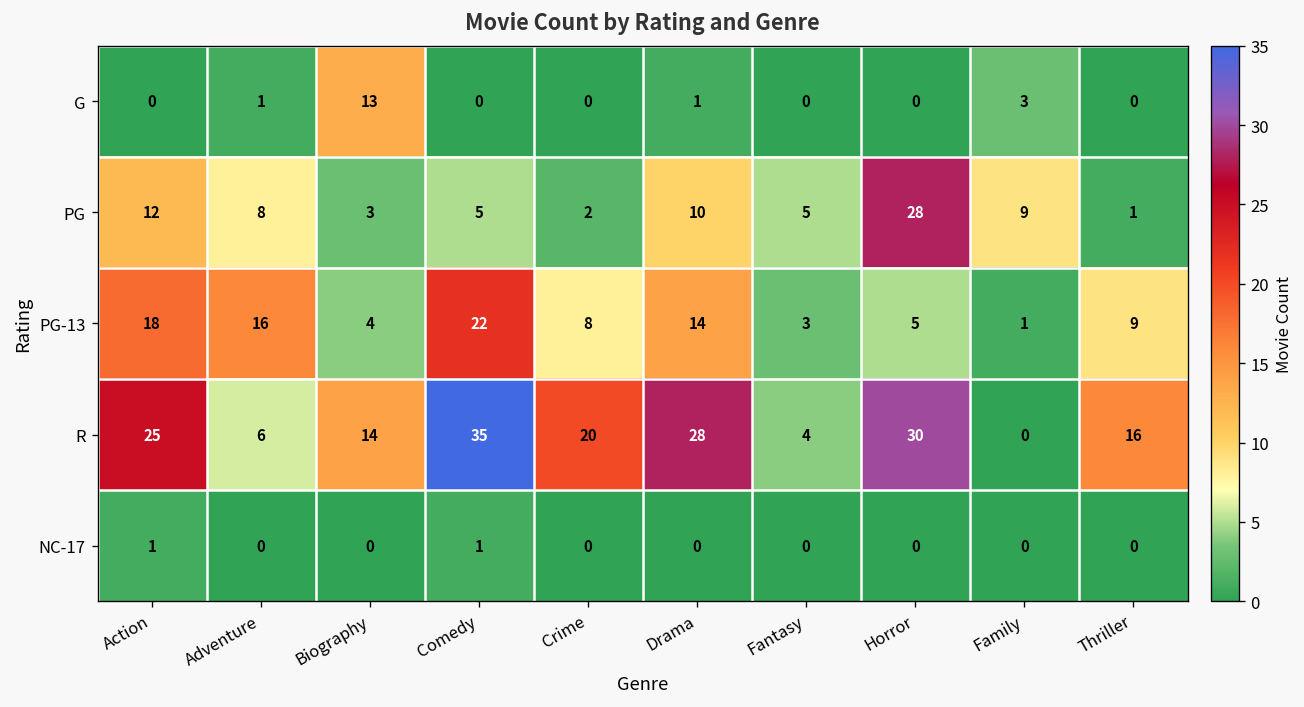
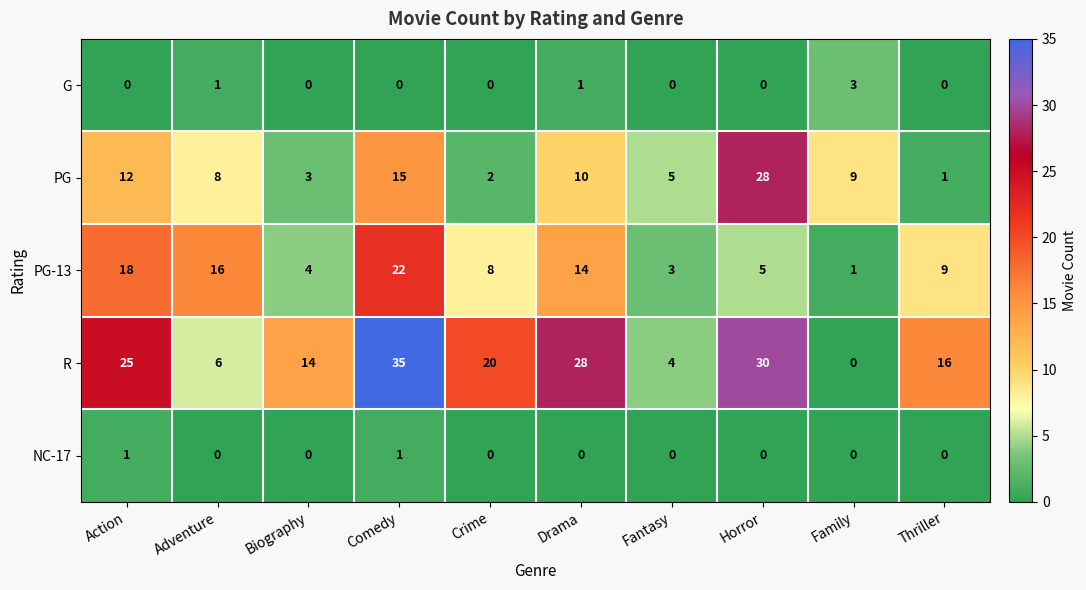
  {
    "G": {
      "Action": 0,
      "Adventure": 1,
-     "Biography": 13,
+     "Biography": 0,
      "Comedy": 0,
      "Crime": 0,
      "Drama": 1,
      "Fantasy": 0,
      "Horror": 0,
      "Family": 3,
      "Thriller": 0
    },
    "PG": {
      "Action": 12,
      "Adventure": 8,
      "Biography": 3,
-     "Comedy": 5,
+     "Comedy": 15,
      "Crime": 2,
      "Drama": 10,
      "Fantasy": 5,
      "Horror": 28,
      "Family": 9,
      "Thriller": 1
    },
    "PG-13": {
      "Action": 18,
      "Adventure": 16,
      "Biography": 4,
      "Comedy": 22,
      "Crime": 8,
      "Drama": 14,
      "Fantasy": 3,
      "Horror": 5,
      "Family": 1,
      "Thriller": 9
    },
    "R": {
      "Action": 25,
      "Adventure": 6,
      "Biography": 14,
      "Comedy": 35,
      "Crime": 20,
      "Drama": 28,
      "Fantasy": 4,
      "Horror": 30,
      "Family": 0,
      "Thriller": 16
    },
    "NC-17": {
      "Action": 1,
      "Adventure": 0,
      "Biography": 0,
      "Comedy": 1,
      "Crime": 0,
      "Drama": 0,
      "Fantasy": 0,
      "Horror": 0,
      "Family": 0,
      "Thriller": 0
    }
  }
